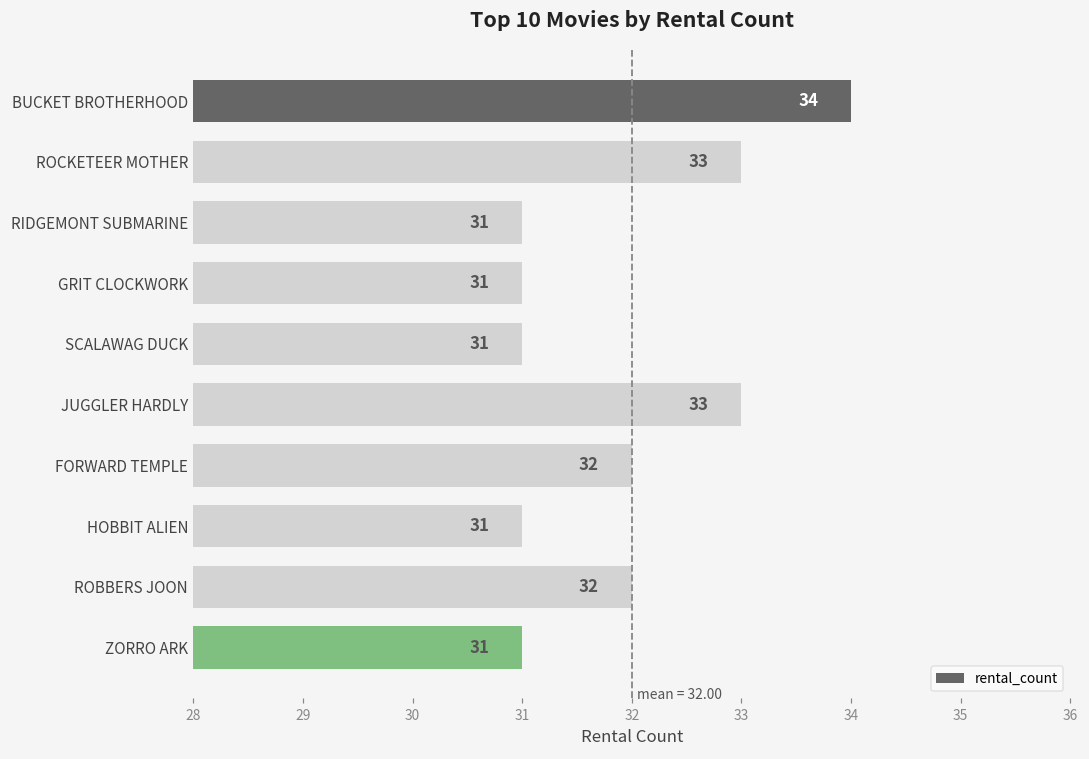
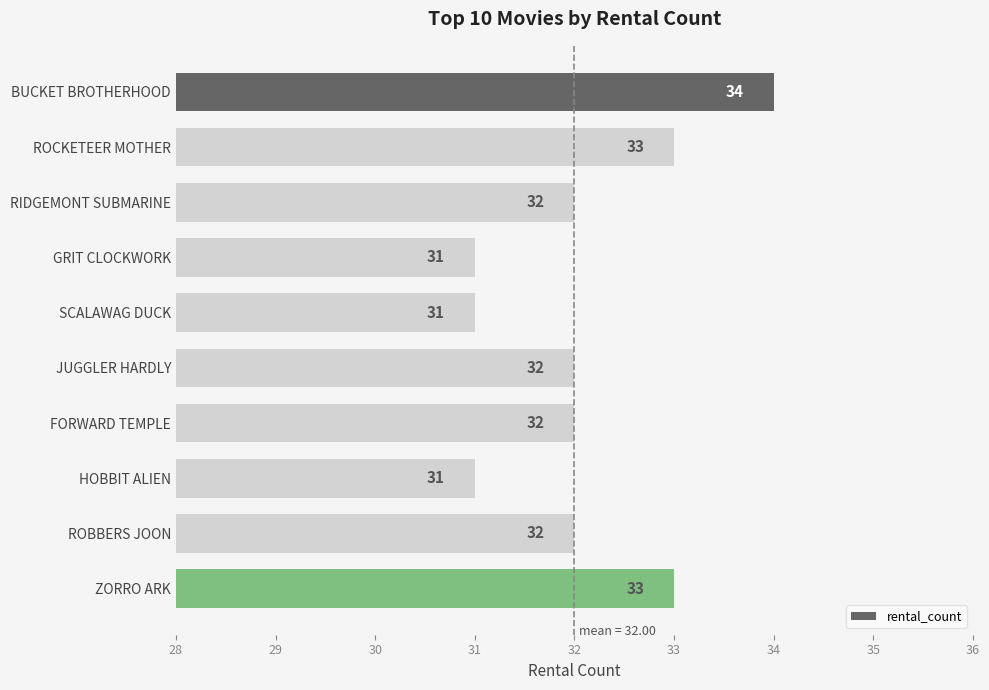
  {
    "BUCKET BROTHERHOOD": 34,
    "ROCKETEER MOTHER": 33,
-   "RIDGEMONT SUBMARINE": 31,
+   "RIDGEMONT SUBMARINE": 32,
    "GRIT CLOCKWORK": 31,
    "SCALAWAG DUCK": 31,
-   "JUGGLER HARDLY": 33,
+   "JUGGLER HARDLY": 32,
    "FORWARD TEMPLE": 32,
    "HOBBIT ALIEN": 31,
    "ROBBERS JOON": 32,
-   "ZORRO ARK": 31
+   "ZORRO ARK": 33
  }
